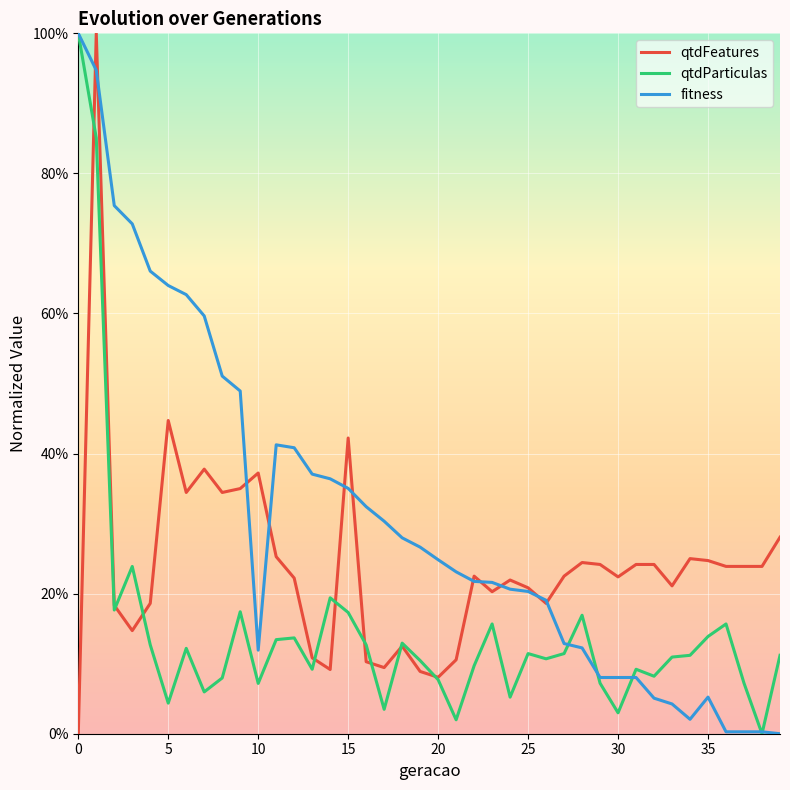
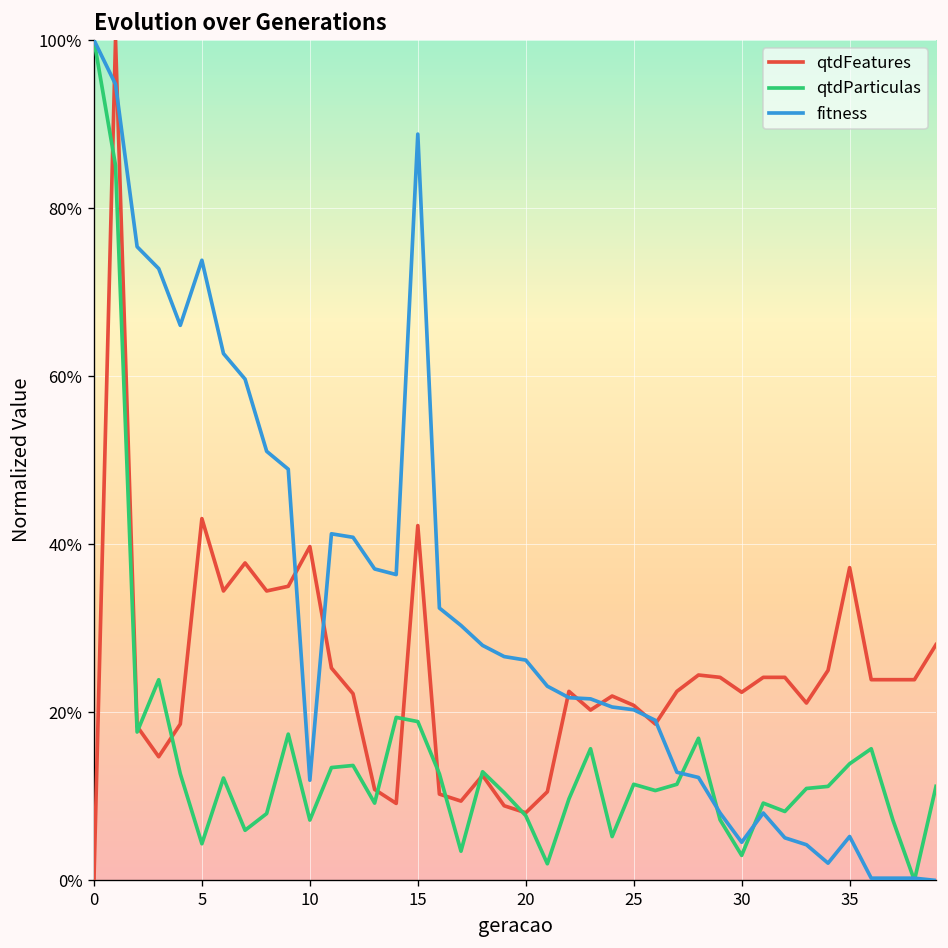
  {
    "qtdFeatures": {
      "0": "0%",
-     "5": "45%",
-     "10": "37%",
+     "5": "43%",
+     "10": "40%",
      "15": "42%",
      "25": "21%",
      "30": "22%",
-     "35": "25%"
+     "35": "37%"
    },
    "qtdParticulas": {
      "5": "4%",
      "10": "7%",
-     "15": "17%",
+     "15": "19%",
      "25": "11%",
      "30": "3%",
      "35": "14%"
    },
    "fitness": {
-     "5": "64%",
+     "5": "74%",
      "10": "12%",
-     "15": "35%",
-     "20": "25%",
+     "15": "89%",
+     "20": "26%",
      "25": "20%",
-     "30": "8%",
+     "30": "5%",
      "35": "5%"
    }
  }
